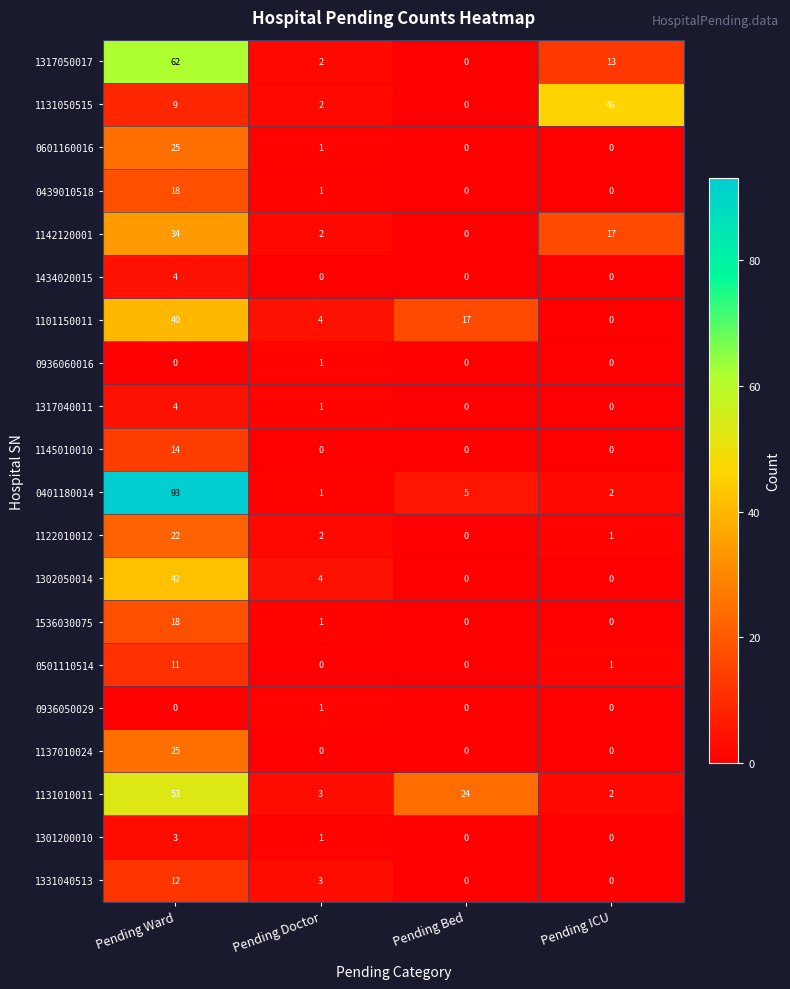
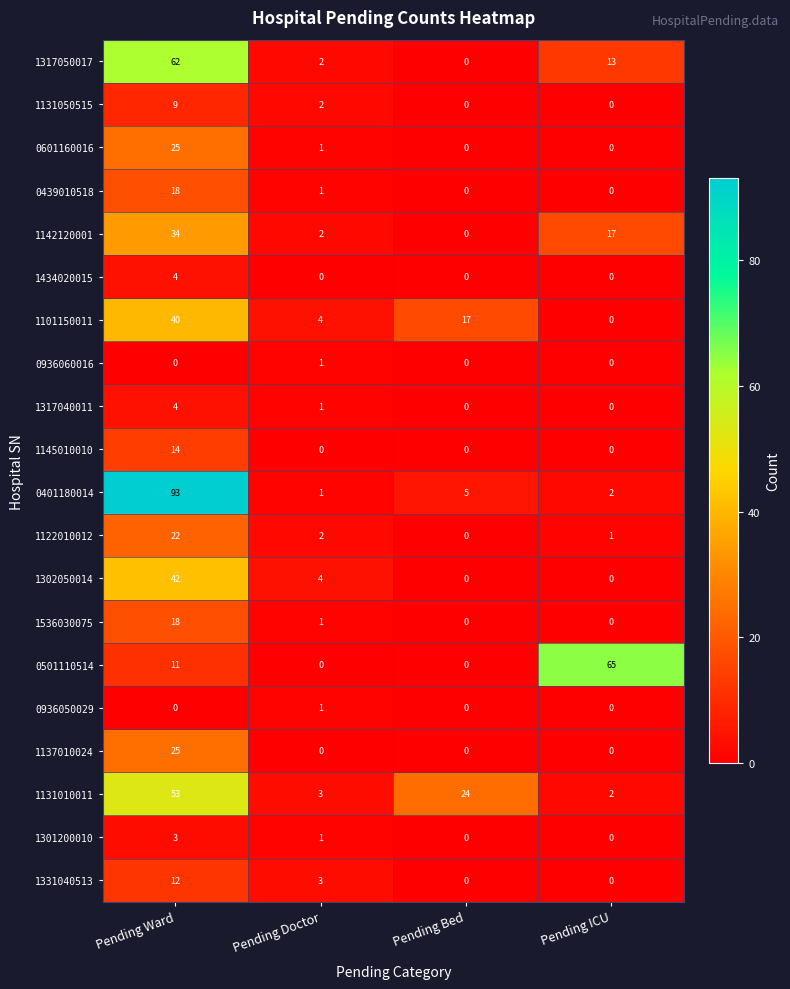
  {
    "1317050017": {
      "Pending Ward": 62,
      "Pending Doctor": 2,
      "Pending Bed": 0,
      "Pending ICU": 13
    },
    "1131050515": {
      "Pending Ward": 9,
      "Pending Doctor": 2,
      "Pending Bed": 0,
-     "Pending ICU": 46
+     "Pending ICU": 0
    },
    "0601160016": {
      "Pending Ward": 25,
      "Pending Doctor": 1,
      "Pending Bed": 0,
      "Pending ICU": 0
    },
    "0439010518": {
      "Pending Ward": 18,
      "Pending Doctor": 1,
      "Pending Bed": 0,
      "Pending ICU": 0
    },
    "1142120001": {
      "Pending Ward": 34,
      "Pending Doctor": 2,
      "Pending Bed": 0,
      "Pending ICU": 17
    },
    "1434020015": {
      "Pending Ward": 4,
      "Pending Doctor": 0,
      "Pending Bed": 0,
      "Pending ICU": 0
    },
    "1101150011": {
      "Pending Ward": 40,
      "Pending Doctor": 4,
      "Pending Bed": 17,
      "Pending ICU": 0
    },
    "0936060016": {
      "Pending Ward": 0,
      "Pending Doctor": 1,
      "Pending Bed": 0,
      "Pending ICU": 0
    },
    "1317040011": {
      "Pending Ward": 4,
      "Pending Doctor": 1,
      "Pending Bed": 0,
      "Pending ICU": 0
    },
    "1145010010": {
      "Pending Ward": 14,
      "Pending Doctor": 0,
      "Pending Bed": 0,
      "Pending ICU": 0
    },
    "0401180014": {
      "Pending Ward": 93,
      "Pending Doctor": 1,
      "Pending Bed": 5,
      "Pending ICU": 2
    },
    "1122010012": {
      "Pending Ward": 22,
      "Pending Doctor": 2,
      "Pending Bed": 0,
      "Pending ICU": 1
    },
    "1302050014": {
      "Pending Ward": 42,
      "Pending Doctor": 4,
      "Pending Bed": 0,
      "Pending ICU": 0
    },
    "1536030075": {
      "Pending Ward": 18,
      "Pending Doctor": 1,
      "Pending Bed": 0,
      "Pending ICU": 0
    },
    "0501110514": {
      "Pending Ward": 11,
      "Pending Doctor": 0,
      "Pending Bed": 0,
-     "Pending ICU": 1
+     "Pending ICU": 65
    },
    "0936050029": {
      "Pending Ward": 0,
      "Pending Doctor": 1,
      "Pending Bed": 0,
      "Pending ICU": 0
    },
    "1137010024": {
      "Pending Ward": 25,
      "Pending Doctor": 0,
      "Pending Bed": 0,
      "Pending ICU": 0
    },
    "1131010011": {
      "Pending Ward": 53,
      "Pending Doctor": 3,
      "Pending Bed": 24,
      "Pending ICU": 2
    },
    "1301200010": {
      "Pending Ward": 3,
      "Pending Doctor": 1,
      "Pending Bed": 0,
      "Pending ICU": 0
    },
    "1331040513": {
      "Pending Ward": 12,
      "Pending Doctor": 3,
      "Pending Bed": 0,
      "Pending ICU": 0
    }
  }
